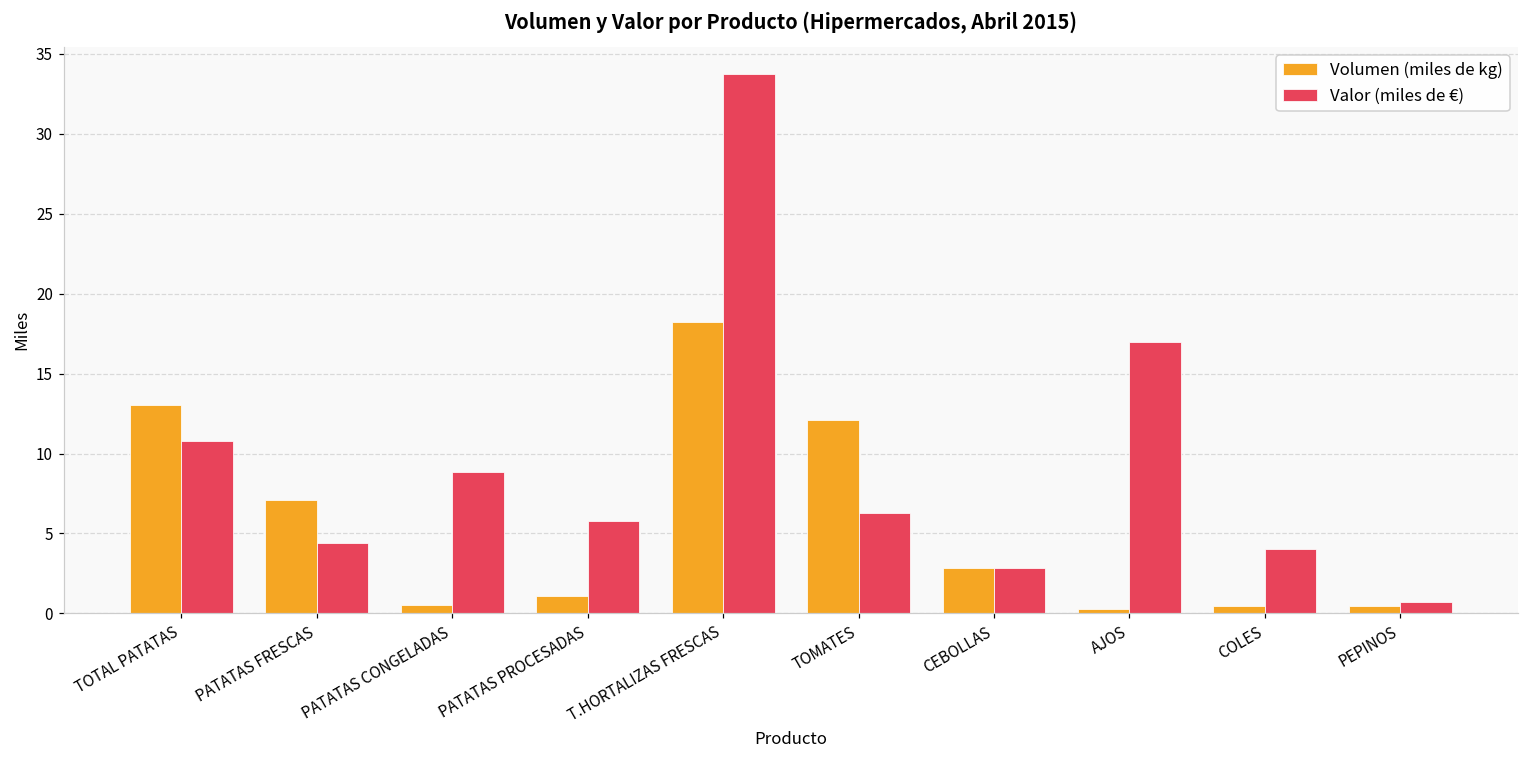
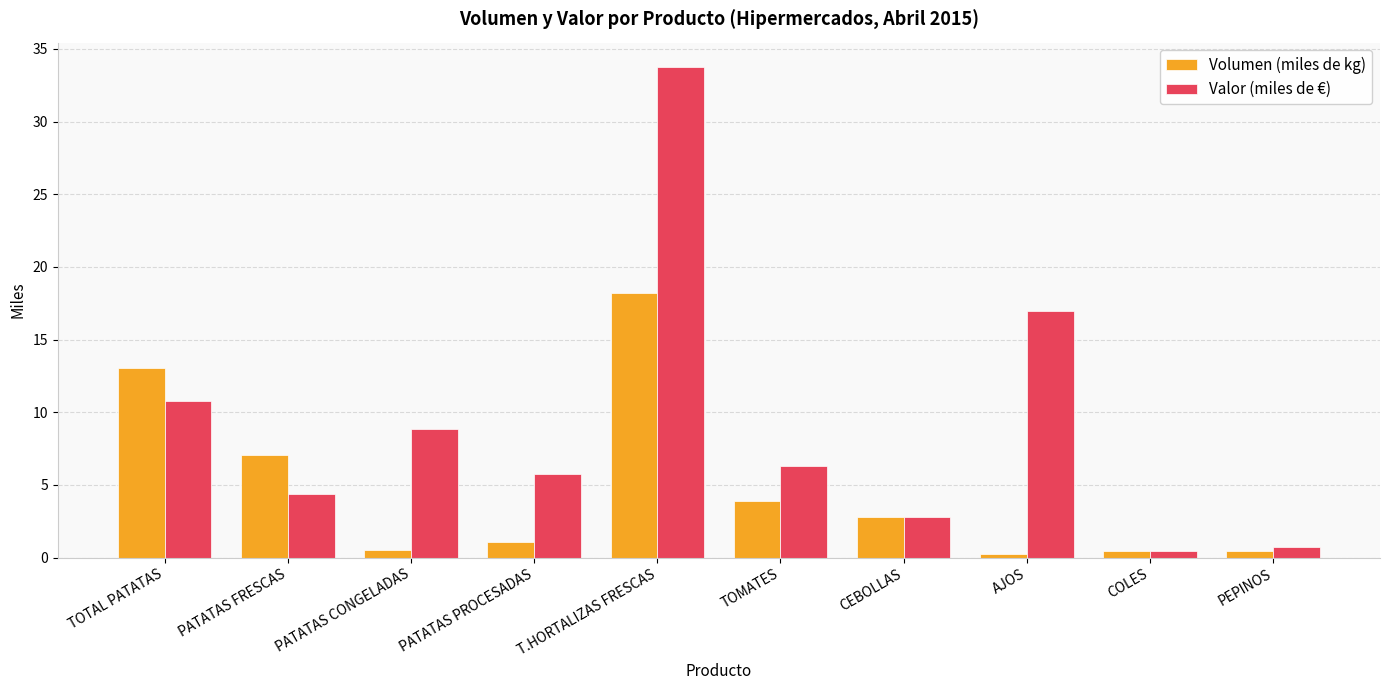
  {
    "Volumen (miles de kg)": {
      "TOTAL PATATAS": 13.1,
      "PATATAS FRESCAS": 7.1,
      "PATATAS CONGELADAS": 0.5,
      "PATATAS PROCESADAS": 1.1,
      "T.HORTALIZAS FRESCAS": 18.2,
-     "TOMATES": 12.1,
+     "TOMATES": 3.9,
      "CEBOLLAS": 2.8,
      "AJOS": 0.3,
      "COLES": 0.4,
      "PEPINOS": 0.5
    },
    "Valor (miles de €)": {
      "TOTAL PATATAS": 10.8,
      "PATATAS FRESCAS": 4.4,
      "PATATAS CONGELADAS": 8.9,
      "PATATAS PROCESADAS": 5.8,
      "T.HORTALIZAS FRESCAS": 33.7,
      "TOMATES": 6.3,
      "CEBOLLAS": 2.8,
      "AJOS": 17.0,
-     "COLES": 4.1,
+     "COLES": 0.5,
      "PEPINOS": 0.7
    }
  }
